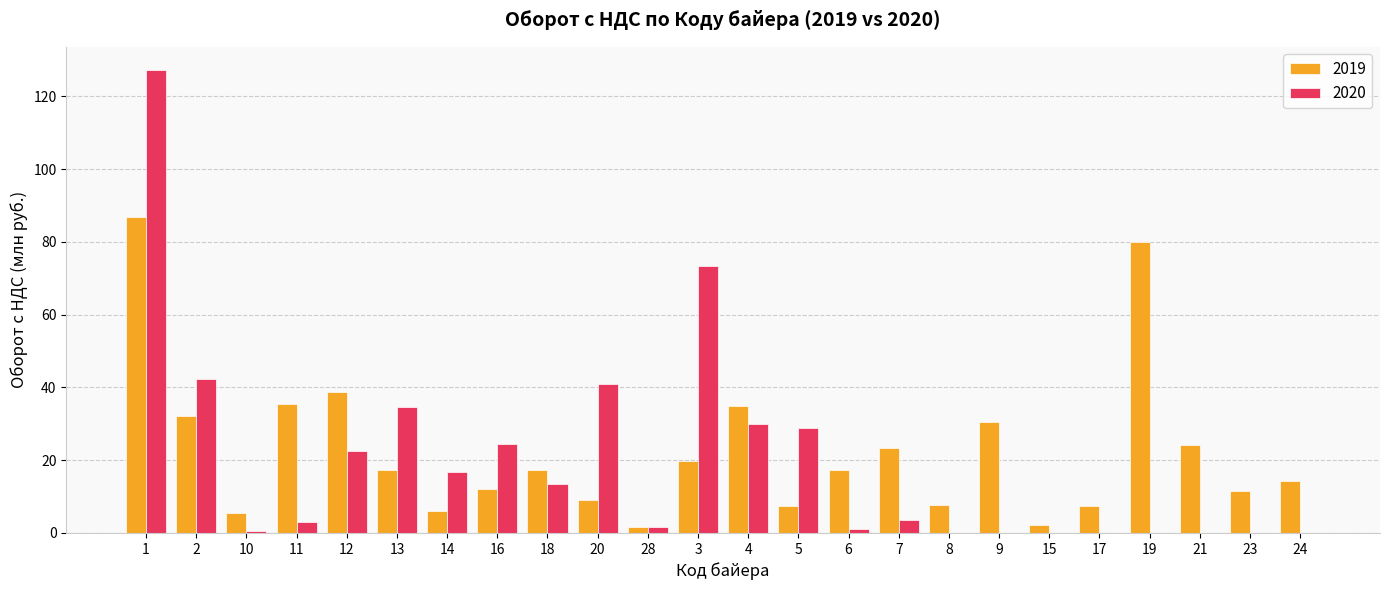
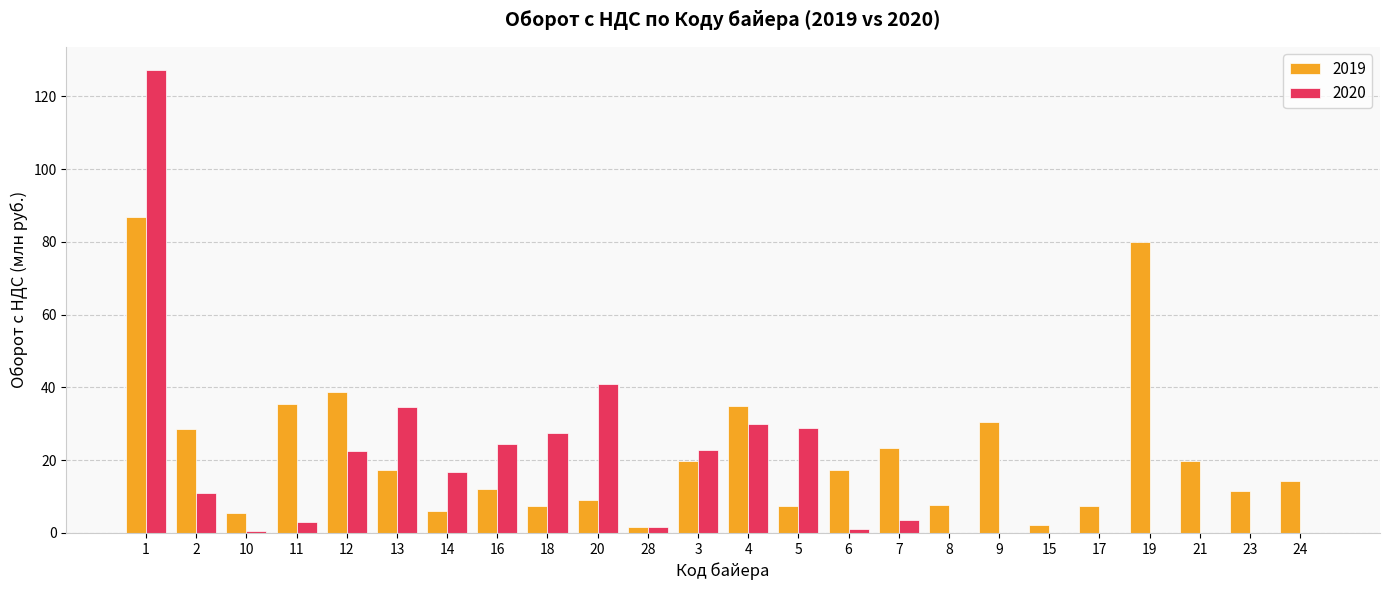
  {
    "2019": {
      "1": 87,
-     "2": 32,
+     "2": 29,
      "10": 5,
      "11": 35,
      "12": 39,
      "13": 17,
      "14": 6,
      "16": 12,
-     "18": 17,
+     "18": 7,
      "20": 9,
      "28": 2,
      "3": 20,
      "4": 35,
      "5": 8,
      "6": 17,
      "7": 23,
      "8": 8,
      "9": 30,
      "15": 2,
      "17": 7,
      "19": 80,
-     "21": 24,
+     "21": 20,
      "23": 12,
      "24": 14
    },
    "2020": {
      "1": 127,
-     "2": 42,
+     "2": 11,
      "11": 3,
      "12": 22,
      "13": 35,
      "14": 17,
      "16": 24,
-     "18": 13,
+     "18": 27,
      "20": 41,
      "28": 2,
-     "3": 73,
+     "3": 23,
      "4": 30,
      "5": 29,
      "6": 1,
      "7": 3,
      "8": 0,
      "9": 0,
      "15": 0,
      "17": 0,
      "19": 0,
      "21": 0,
      "23": 0,
      "24": 0
    }
  }
